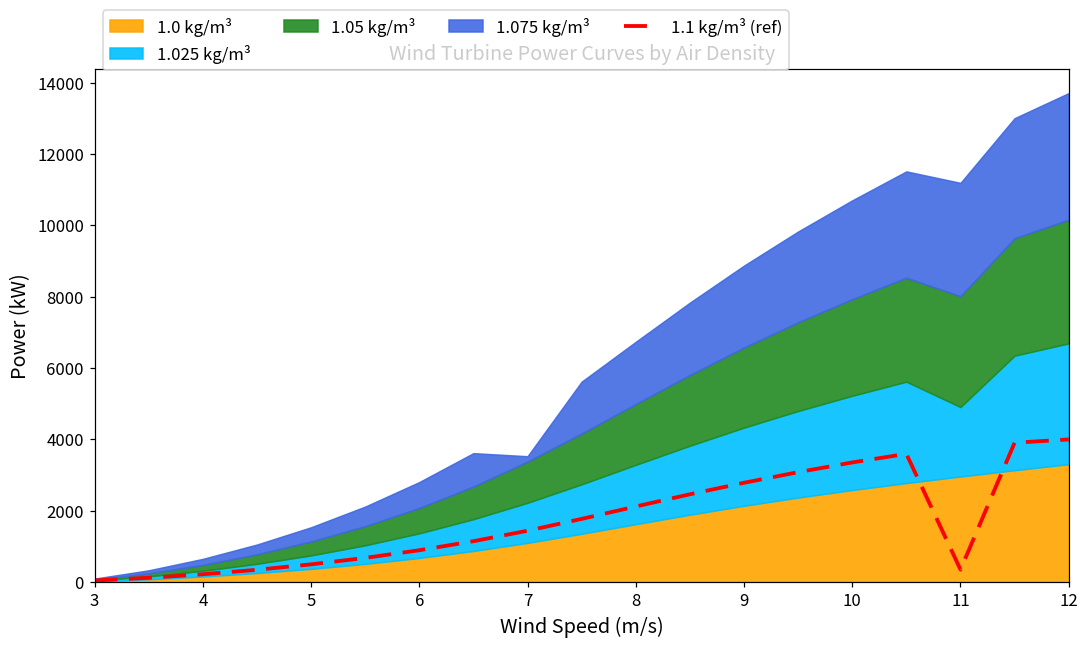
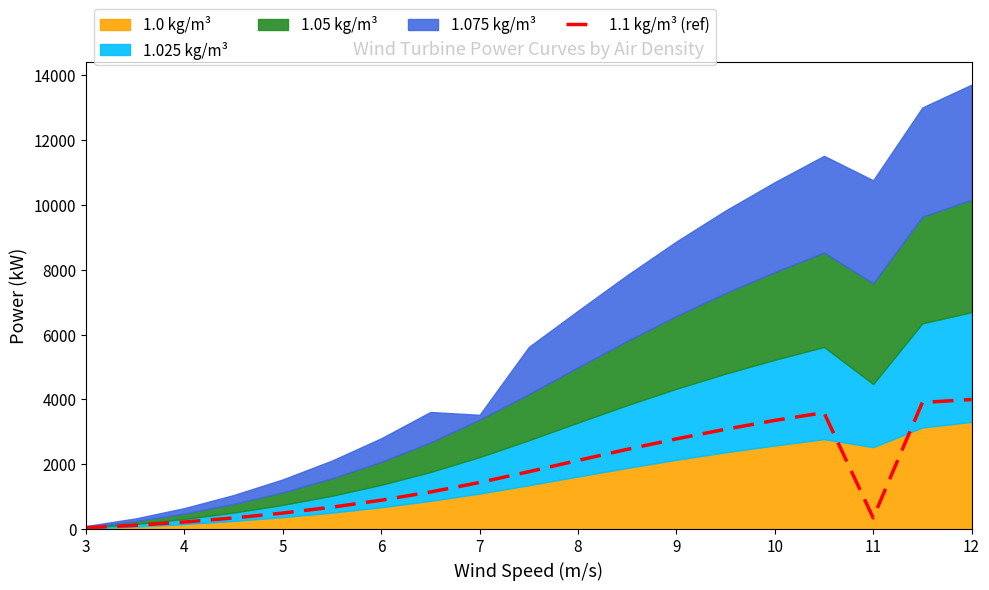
  {
    "1.1 kg/m³ (ref)": {
      "5": 500,
      "6": 900,
      "7": 1400,
      "8": 2100,
      "9": 2800,
      "10": 3400,
      "11": 300,
      "12": 4000
    },
    "1.0 kg/m³": {
      "5": 400,
      "6": 700,
      "7": 1100,
      "8": 1600,
      "9": 2100,
      "10": 2600,
-     "11": 3000,
+     "11": 2500,
      "12": 3300
    },
    "1.025 kg/m³": {
      "4": 200,
      "5": 400,
      "6": 700,
      "7": 1100,
      "8": 1700,
      "9": 2200,
      "10": 2600,
      "11": 1900,
      "12": 3400
    },
    "1.05 kg/m³": {
      "4": 200,
      "5": 400,
      "6": 700,
      "7": 1200,
      "8": 1700,
      "9": 2200,
      "10": 2700,
      "11": 3100,
      "12": 3500
    },
    "1.075 kg/m³": {
      "4": 200,
      "5": 400,
      "6": 700,
      "7": 200,
      "8": 1700,
      "9": 2300,
      "10": 2800,
      "11": 3200,
      "12": 3600
    }
  }
